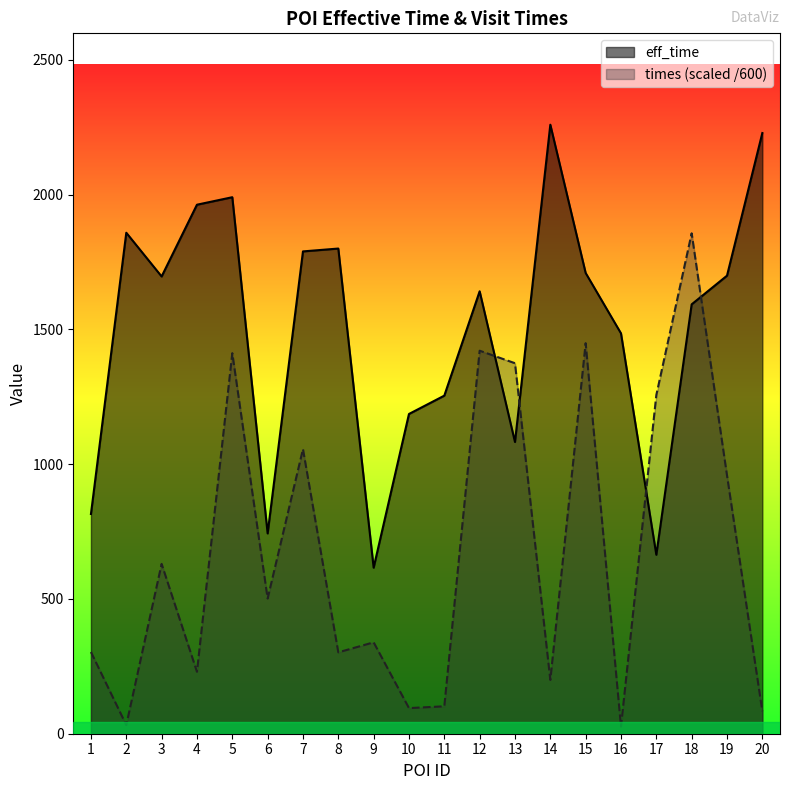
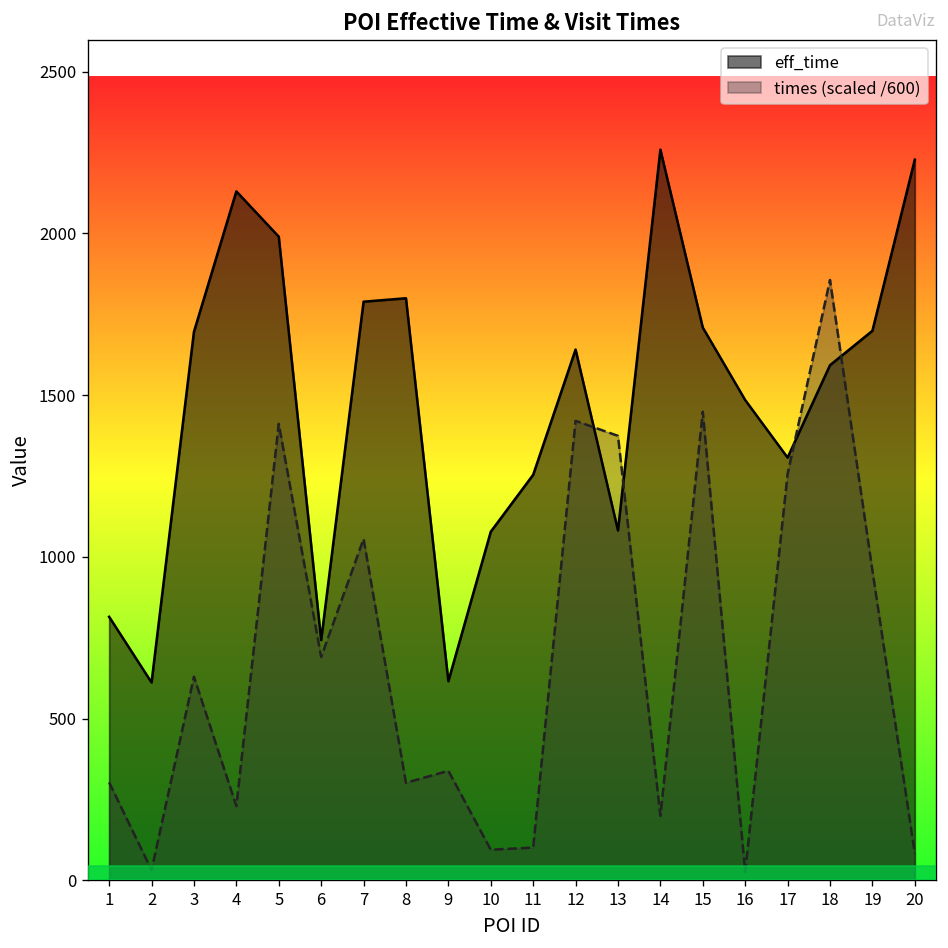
  {
    "eff_time": {
      "1": 820,
-     "2": 1860,
+     "2": 610,
      "3": 1700,
-     "4": 1960,
+     "4": 2130,
      "5": 1990,
      "6": 740,
      "7": 1790,
      "8": 1800,
      "9": 620,
-     "10": 1190,
+     "10": 1080,
      "11": 1250,
      "12": 1640,
      "13": 1080,
      "14": 2260,
      "15": 1710,
      "16": 1490,
-     "17": 660,
+     "17": 1310,
      "18": 1590,
      "19": 1700,
      "20": 2230
    },
    "times (scaled /600)": {
      "1": 300,
      "3": 630,
      "4": 230,
      "5": 1410,
-     "6": 500,
+     "6": 690,
      "7": 1060,
      "8": 300,
      "9": 340,
      "10": 100,
      "11": 100,
      "12": 1420,
      "13": 1370,
      "14": 200,
      "15": 1450,
      "17": 1260,
      "18": 1860,
      "19": 960,
      "20": 80
    }
  }
